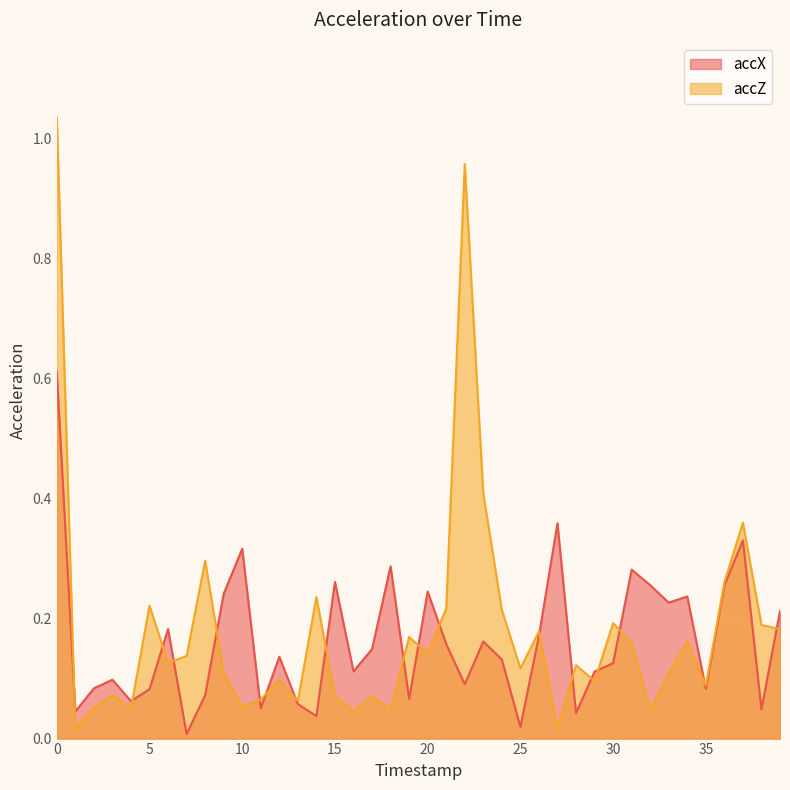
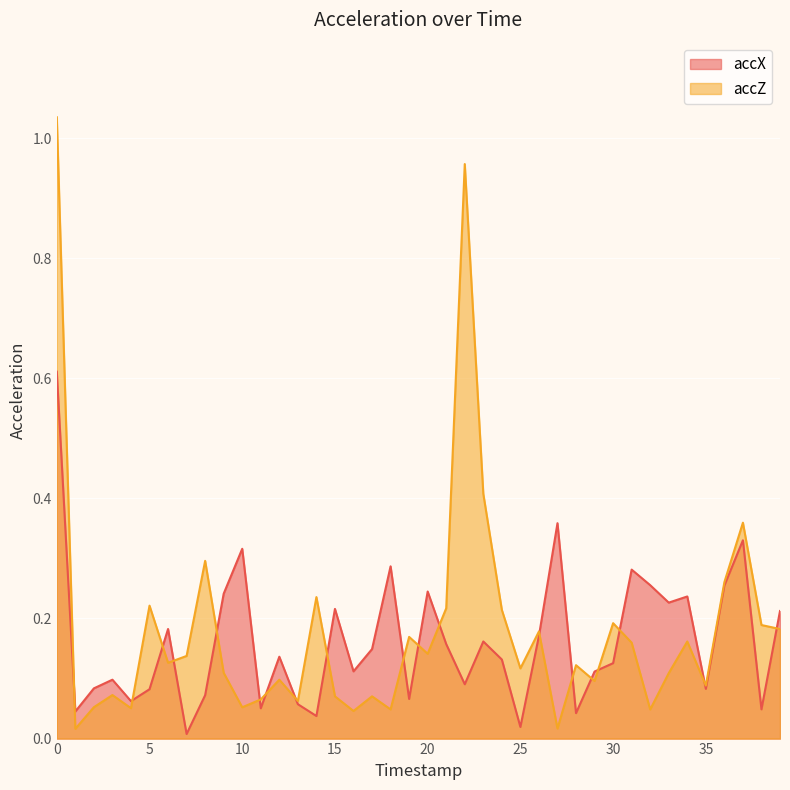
  {
    "accX": {
      "0": 0.61,
      "5": 0.08,
      "10": 0.32,
-     "15": 0.26,
+     "15": 0.22,
      "20": 0.24,
      "25": 0.02,
      "30": 0.13,
      "35": 0.08
    },
    "accZ": {
      "0": 1.03,
      "5": 0.22,
      "10": 0.05,
      "15": 0.07,
      "20": 0.14,
      "25": 0.12,
      "30": 0.19,
      "35": 0.09
    }
  }
